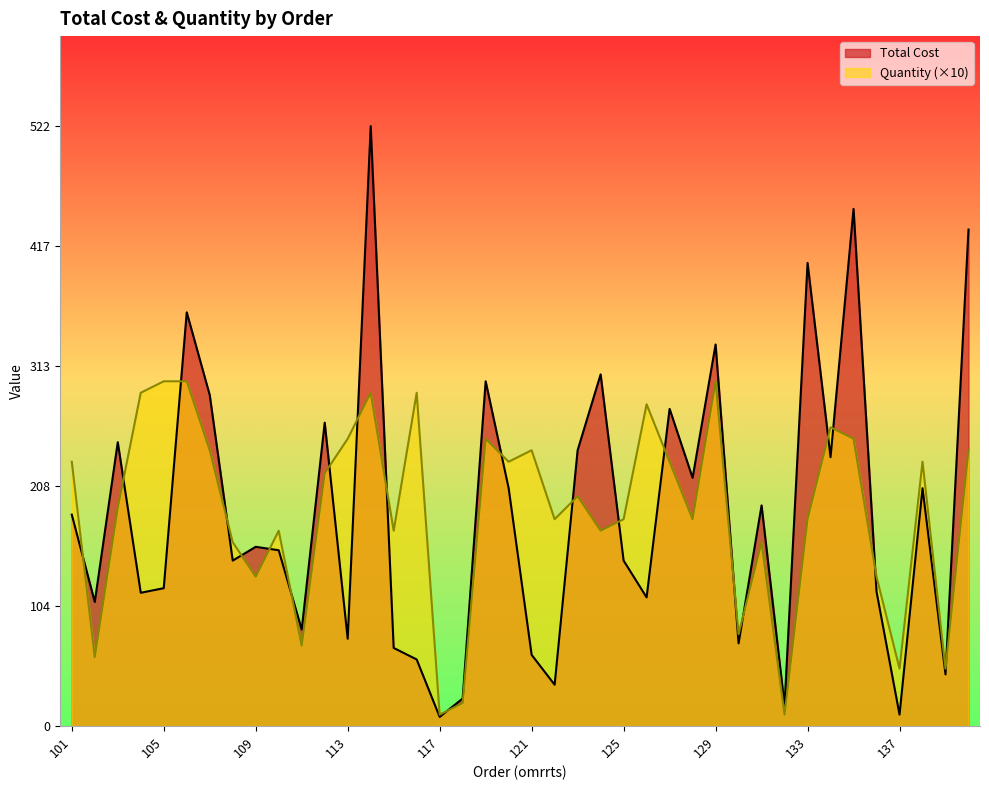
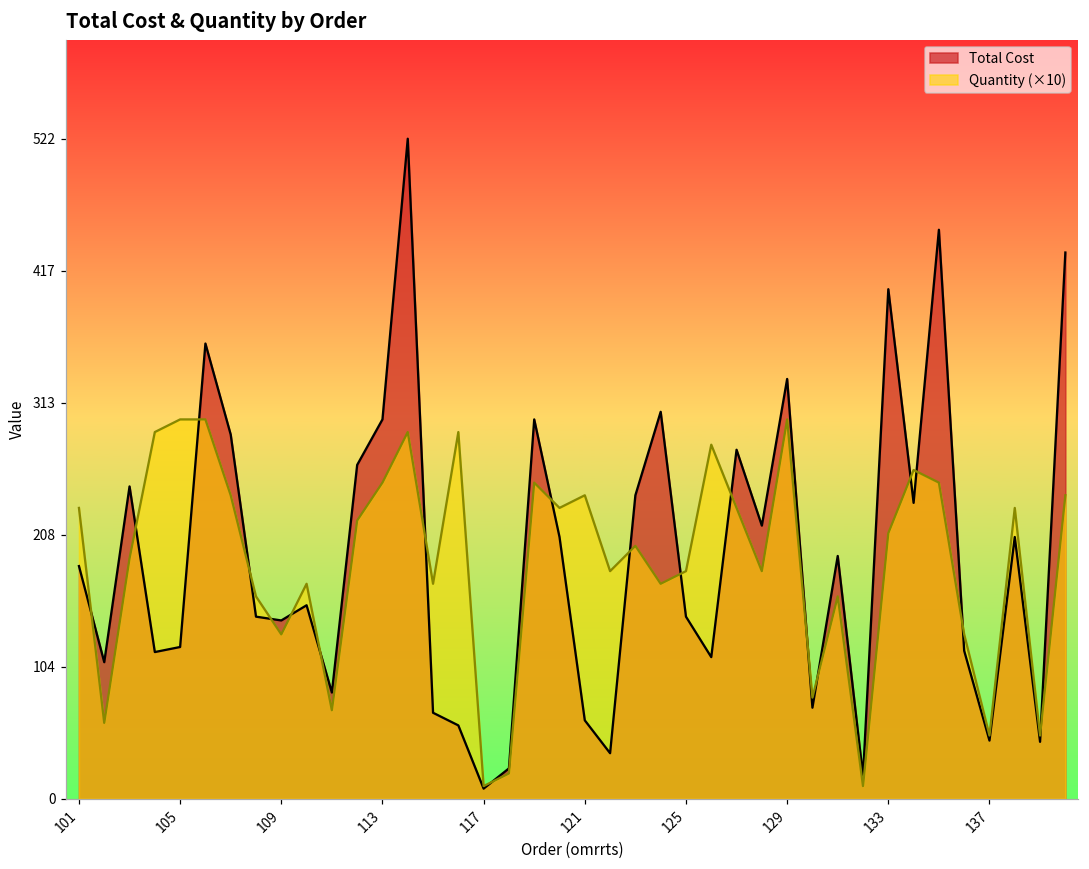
  {
    "Total Cost": {
      "101": 184,
      "105": 120,
-     "109": 156,
-     "113": 76,
+     "109": 141,
+     "113": 300,
      "121": 62,
      "125": 144,
      "129": 332,
      "133": 403,
-     "137": 10
+     "137": 46
    },
    "Quantity (×10)": {
      "101": 230,
      "105": 300,
      "109": 130,
      "113": 250,
      "121": 240,
      "125": 180,
      "129": 300,
-     "133": 180,
+     "133": 210,
      "137": 50
    }
  }
